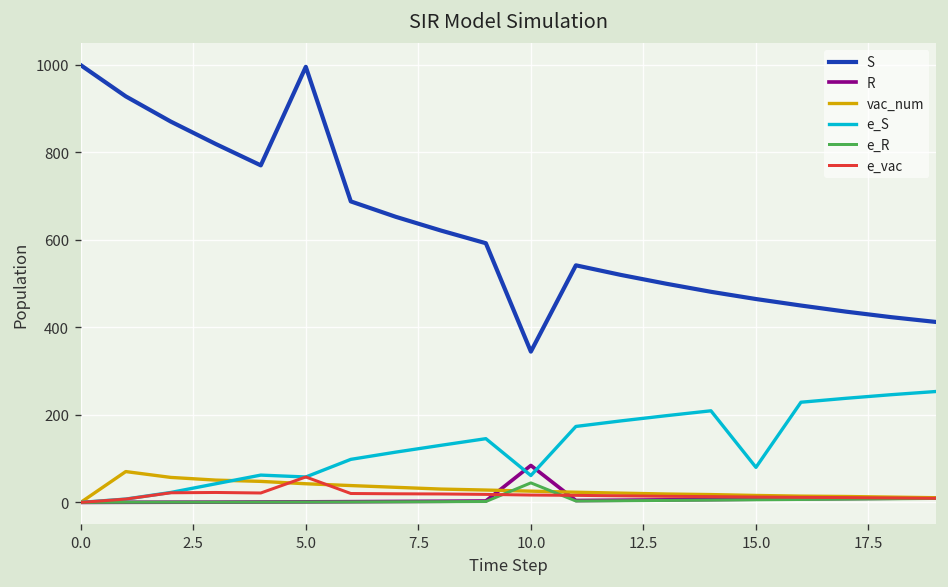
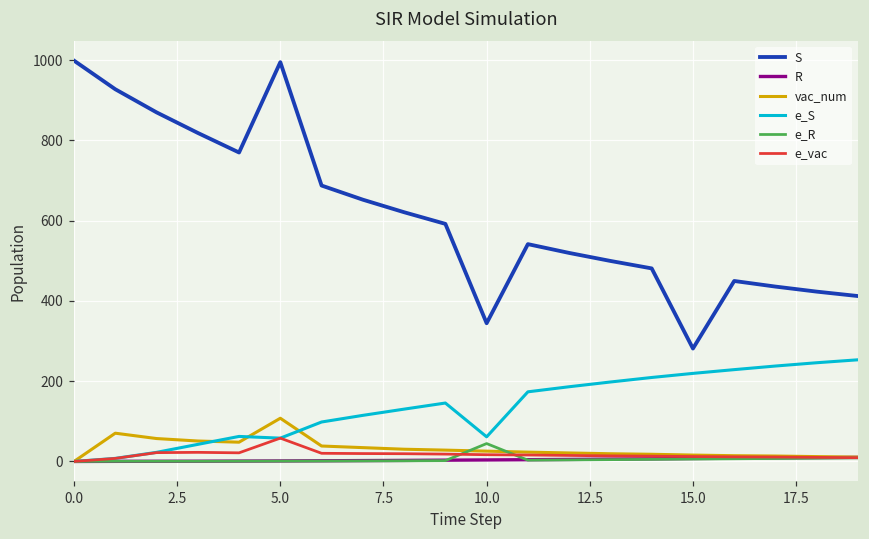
  {
    "S": {
      "0.0": 1000,
      "5.0": 1000,
      "10.0": 340,
-     "15.0": 460
+     "15.0": 280
    },
    "R": {
-     "10.0": 80
+     "10.0": 0
    },
    "vac_num": {
-     "5.0": 40,
+     "5.0": 110,
      "10.0": 30
    },
    "e_S": {
      "10.0": 60,
-     "15.0": 80
+     "15.0": 220
    },
    "e_R": {
      "10.0": 40
    },
    "e_vac": {
      "10.0": 20
    }
  }
